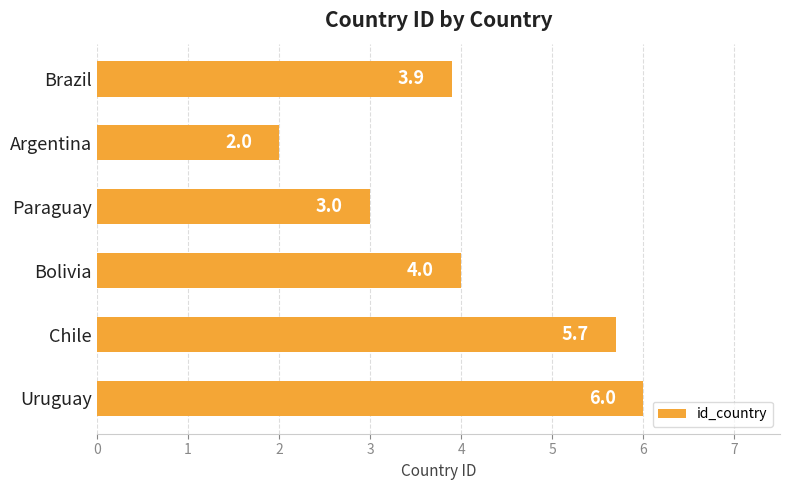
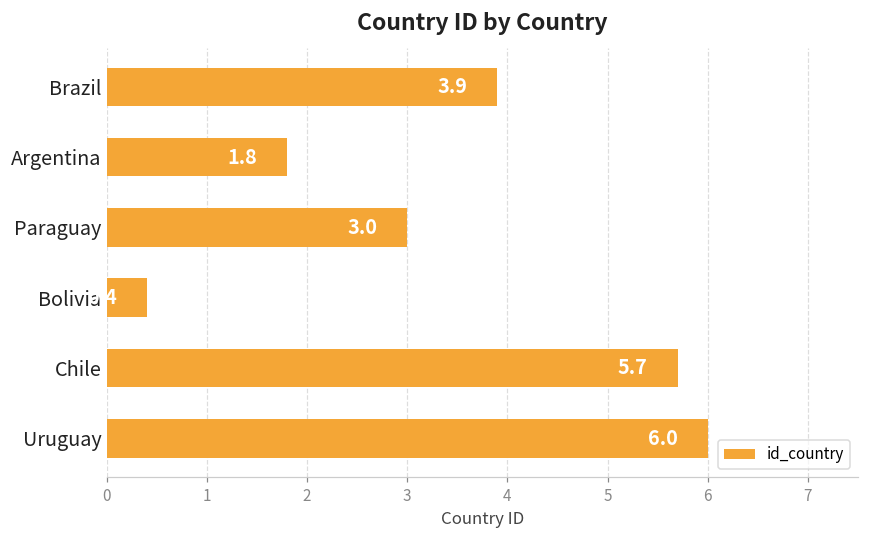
  {
    "Brazil": 3.9,
-   "Argentina": 2.0,
+   "Argentina": 1.8,
    "Paraguay": 3.0,
-   "Bolivia": 4.0,
+   "Bolivia": 0.4,
    "Chile": 5.7,
    "Uruguay": 6.0
  }
